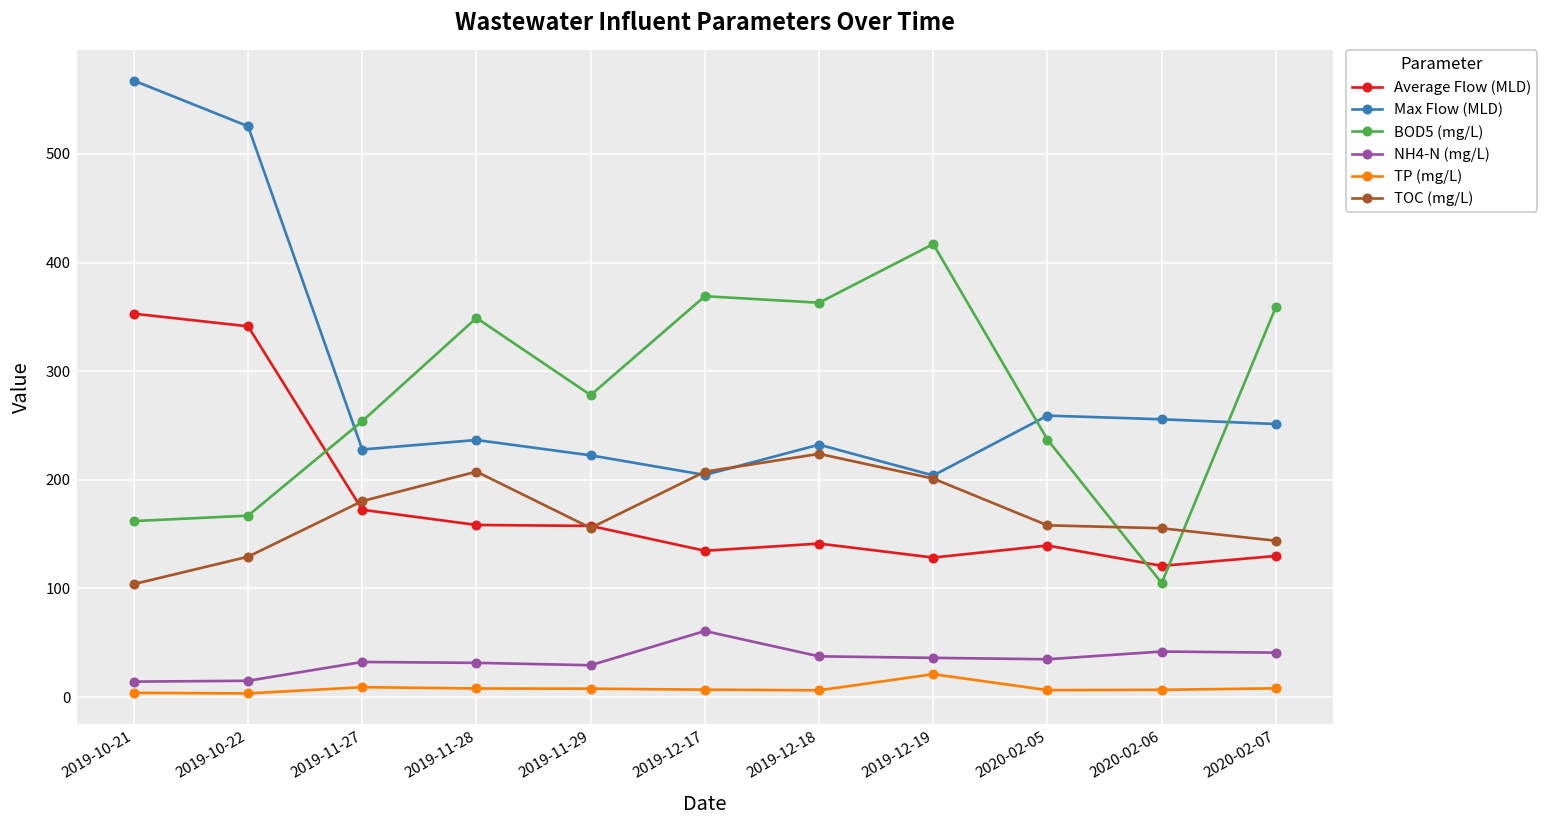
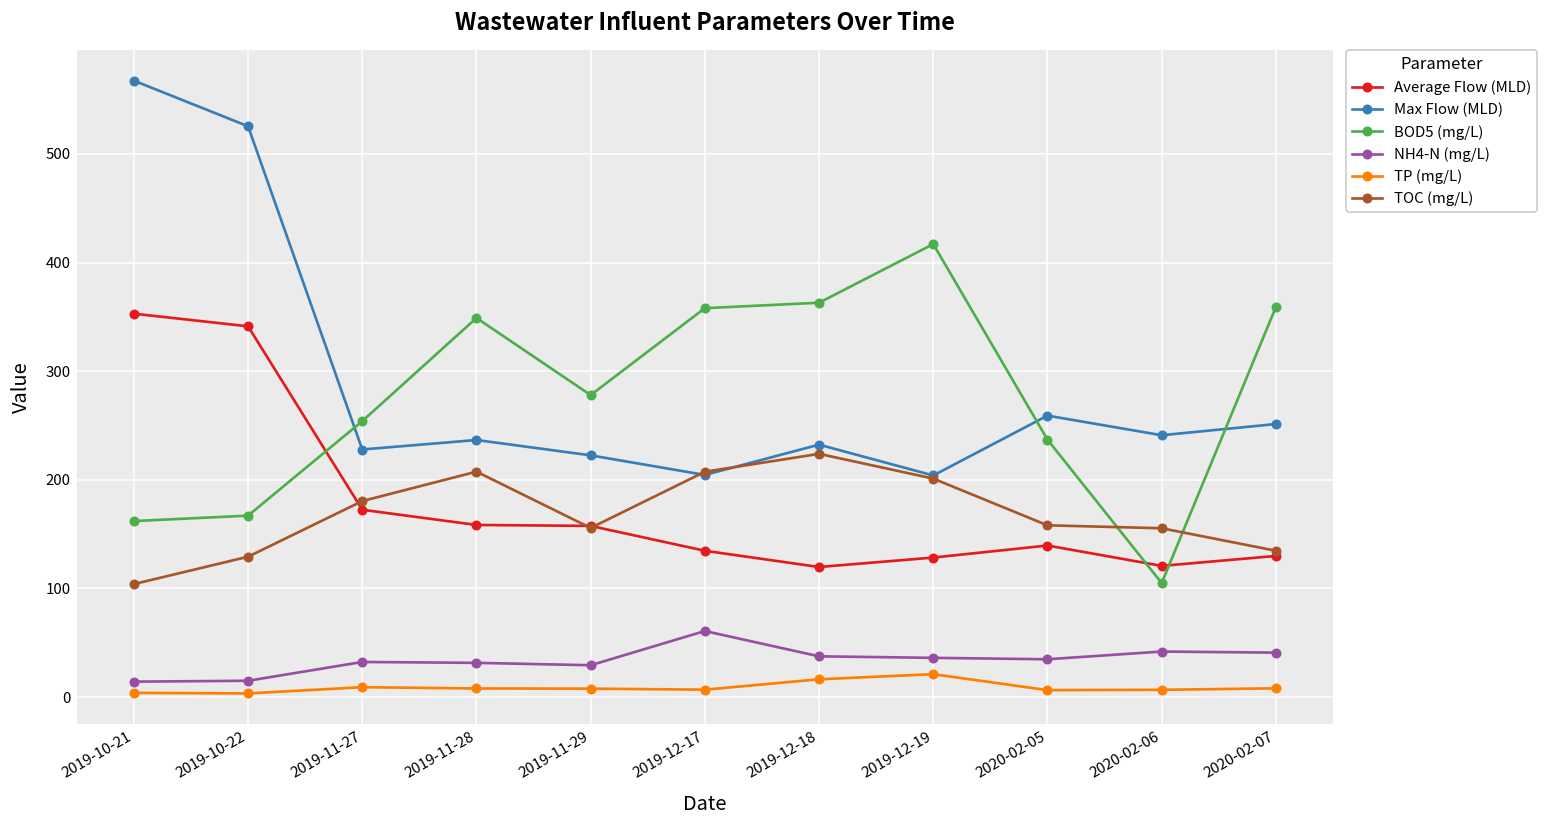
  {
    "Average Flow (MLD)": {
      "2019-10-21": 350,
      "2019-10-22": 340,
      "2019-11-27": 170,
      "2019-11-28": 160,
      "2019-12-17": 130,
-     "2019-12-18": 140,
+     "2019-12-18": 120,
      "2019-12-19": 130,
      "2020-02-05": 140,
      "2020-02-06": 120,
      "2020-02-07": 130
    },
    "Max Flow (MLD)": {
      "2019-10-21": 570,
      "2019-10-22": 530,
      "2019-11-27": 230,
      "2019-11-28": 240,
      "2019-11-29": 220,
      "2019-12-17": 200,
      "2019-12-18": 230,
      "2019-12-19": 200,
      "2020-02-05": 260,
-     "2020-02-06": 260,
+     "2020-02-06": 240,
      "2020-02-07": 250
    },
    "BOD5 (mg/L)": {
      "2019-10-21": 160,
      "2019-10-22": 170,
      "2019-11-27": 250,
      "2019-11-28": 350,
      "2019-11-29": 280,
-     "2019-12-17": 370,
+     "2019-12-17": 360,
      "2019-12-18": 360,
      "2019-12-19": 420,
      "2020-02-05": 240,
      "2020-02-06": 110,
      "2020-02-07": 360
    },
    "NH4-N (mg/L)": {
      "2019-10-21": 10,
      "2019-10-22": 20,
      "2019-11-27": 30,
      "2019-11-28": 30,
      "2019-11-29": 30,
      "2019-12-17": 60,
      "2019-12-18": 40,
      "2019-12-19": 40,
      "2020-02-05": 30,
      "2020-02-06": 40,
      "2020-02-07": 40
    },
    "TP (mg/L)": {
      "2019-10-21": 0,
      "2019-10-22": 0,
      "2019-11-27": 10,
      "2019-11-28": 10,
      "2019-11-29": 10,
      "2019-12-17": 10,
-     "2019-12-18": 10,
+     "2019-12-18": 20,
      "2019-12-19": 20,
      "2020-02-05": 10,
      "2020-02-06": 10,
      "2020-02-07": 10
    },
    "TOC (mg/L)": {
      "2019-10-21": 100,
      "2019-10-22": 130,
      "2019-11-27": 180,
      "2019-11-28": 210,
      "2019-12-17": 210,
      "2019-12-18": 220,
      "2019-12-19": 200,
      "2020-02-05": 160,
      "2020-02-06": 160,
-     "2020-02-07": 140
+     "2020-02-07": 130
    }
  }
